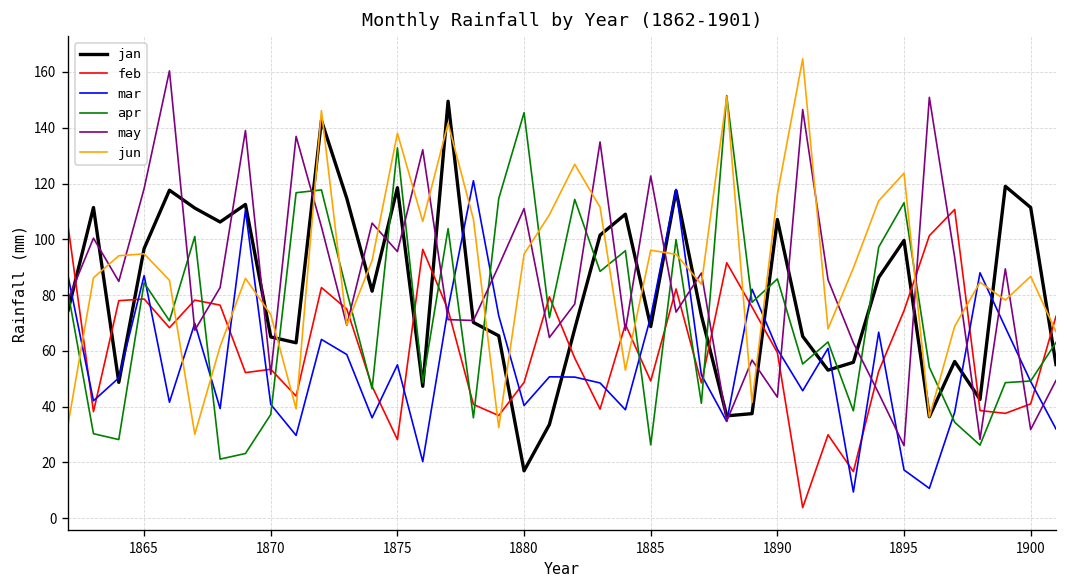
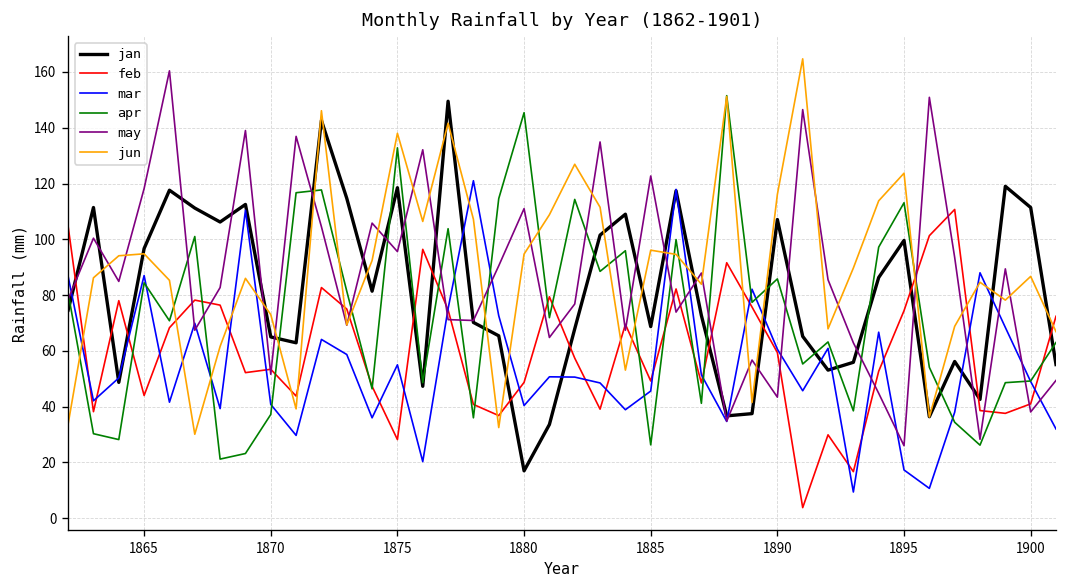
  {
    "jan": {
      "1865": 97,
      "1870": 65,
      "1875": 119,
      "1880": 17,
      "1885": 69,
      "1890": 107,
      "1895": 100,
      "1900": 111
    },
    "feb": {
-     "1865": 79,
+     "1865": 44,
      "1870": 53,
      "1875": 28,
      "1880": 49,
      "1885": 49,
      "1890": 59,
      "1895": 74,
      "1900": 41
    },
    "mar": {
      "1865": 87,
      "1870": 41,
      "1875": 55,
      "1880": 40,
-     "1885": 72,
+     "1885": 46,
      "1890": 61,
      "1895": 17
    },
    "apr": {
      "1865": 84,
      "1870": 37,
      "1875": 133,
      "1880": 145,
      "1885": 26,
      "1890": 86,
      "1895": 113
    },
    "may": {
      "1865": 118,
      "1870": 52,
      "1875": 96,
      "1880": 111,
      "1885": 123,
      "1890": 43,
      "1895": 26,
-     "1900": 32
+     "1900": 38
    },
    "jun": {
      "1865": 95,
      "1870": 73,
      "1875": 138,
      "1880": 95,
      "1885": 96,
      "1890": 116,
      "1895": 124,
      "1900": 87
    }
  }
